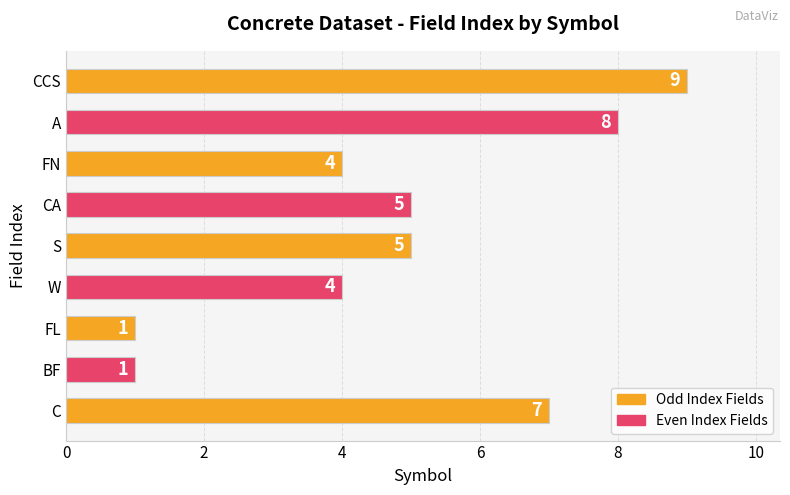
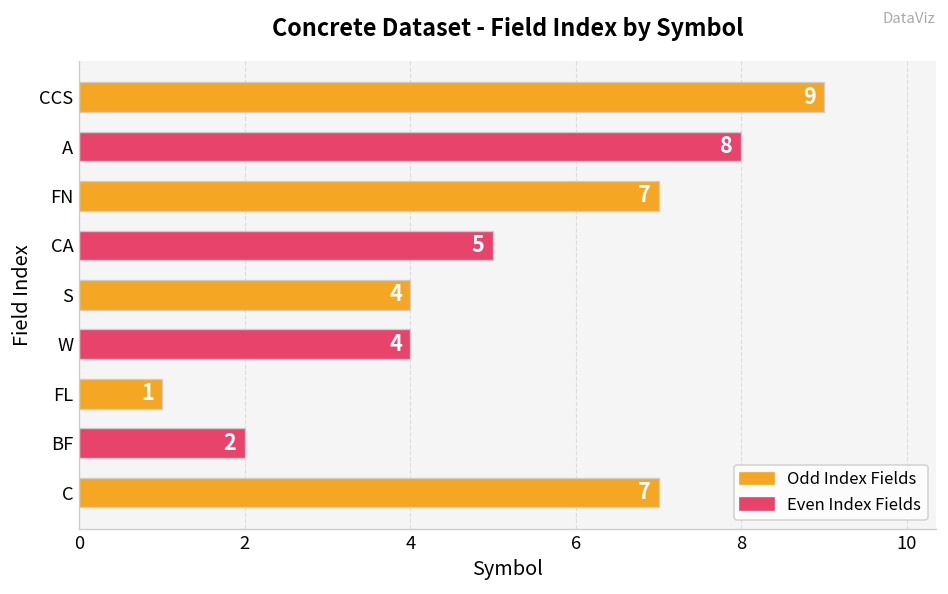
  {
    "CCS": 9,
    "A": 8,
-   "FN": 4,
+   "FN": 7,
    "CA": 5,
-   "S": 5,
+   "S": 4,
    "W": 4,
    "FL": 1,
-   "BF": 1,
+   "BF": 2,
    "C": 7
  }
